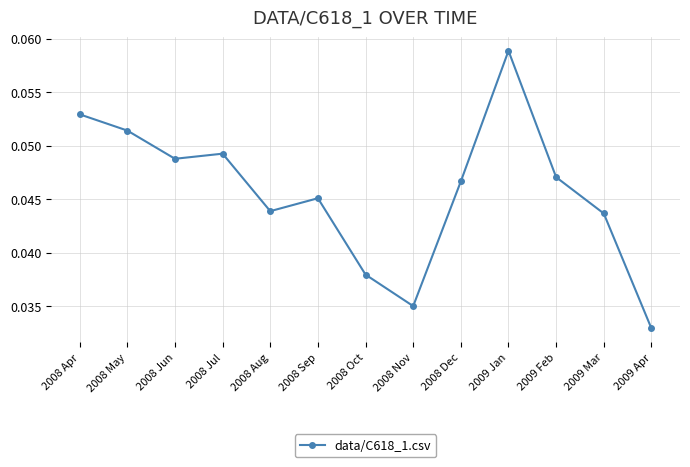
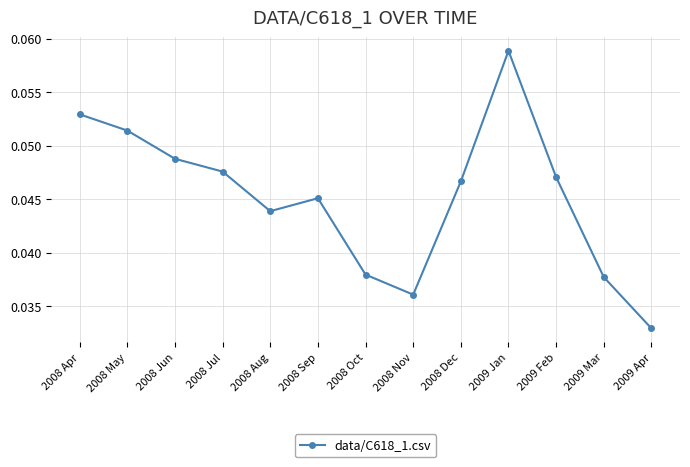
  {
    "2008 Apr": 0.0529,
    "2008 May": 0.0514,
    "2008 Jun": 0.0488,
-   "2008 Jul": 0.0493,
+   "2008 Jul": 0.0476,
    "2008 Aug": 0.0439,
    "2008 Sep": 0.0451,
    "2008 Oct": 0.0380,
-   "2008 Nov": 0.0350,
+   "2008 Nov": 0.0361,
    "2008 Dec": 0.0467,
    "2009 Jan": 0.0589,
    "2009 Feb": 0.0471,
-   "2009 Mar": 0.0437,
+   "2009 Mar": 0.0377,
    "2009 Apr": 0.0329
  }
